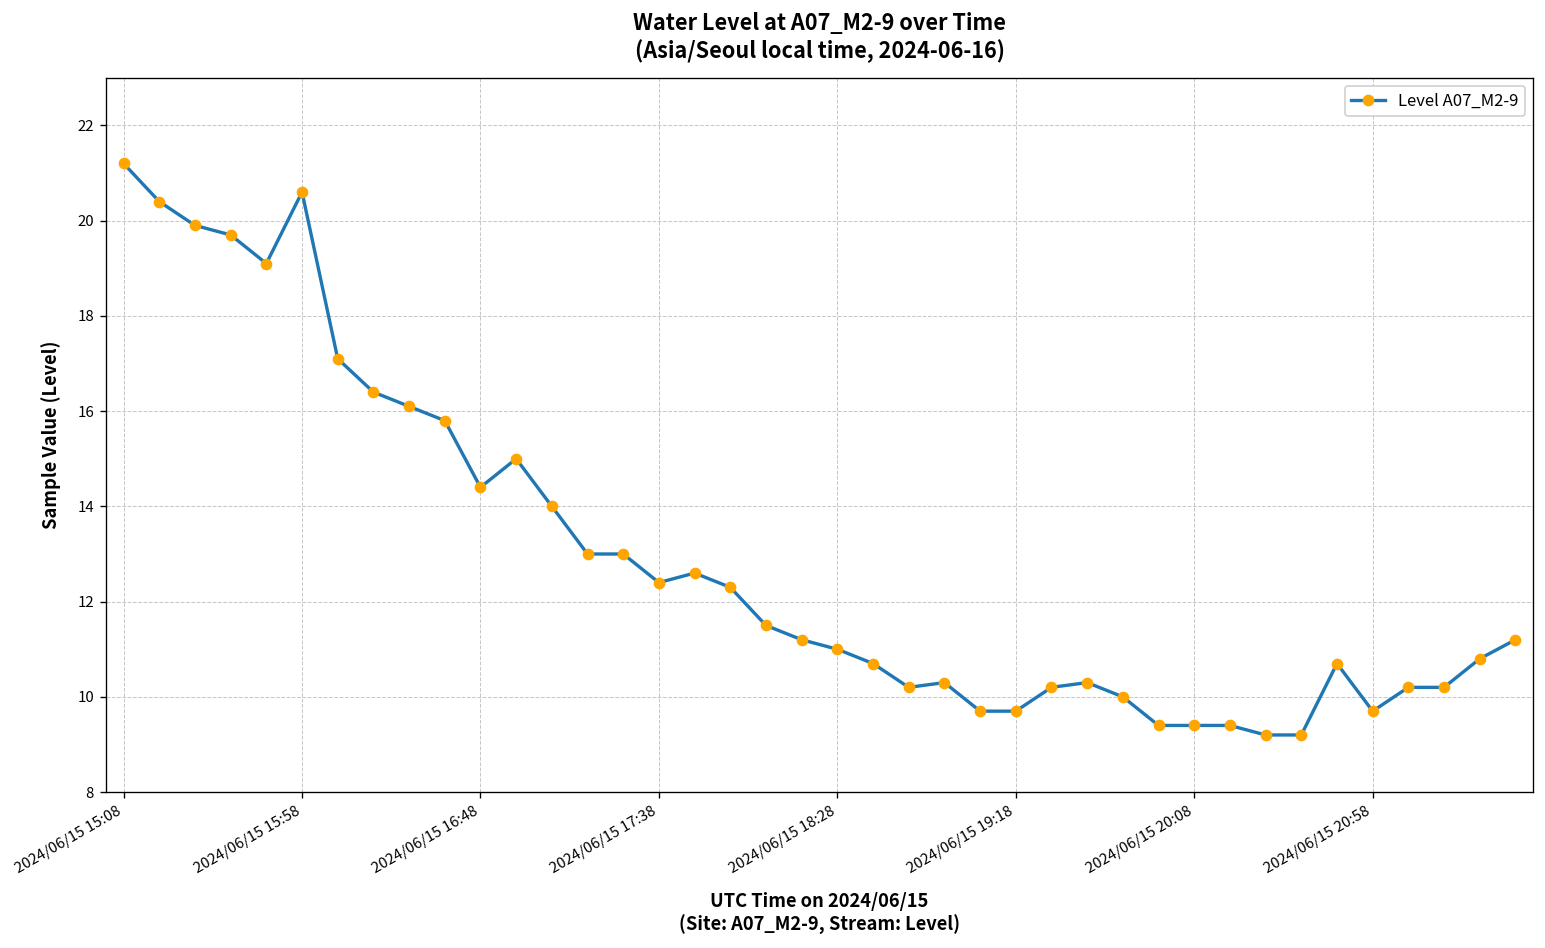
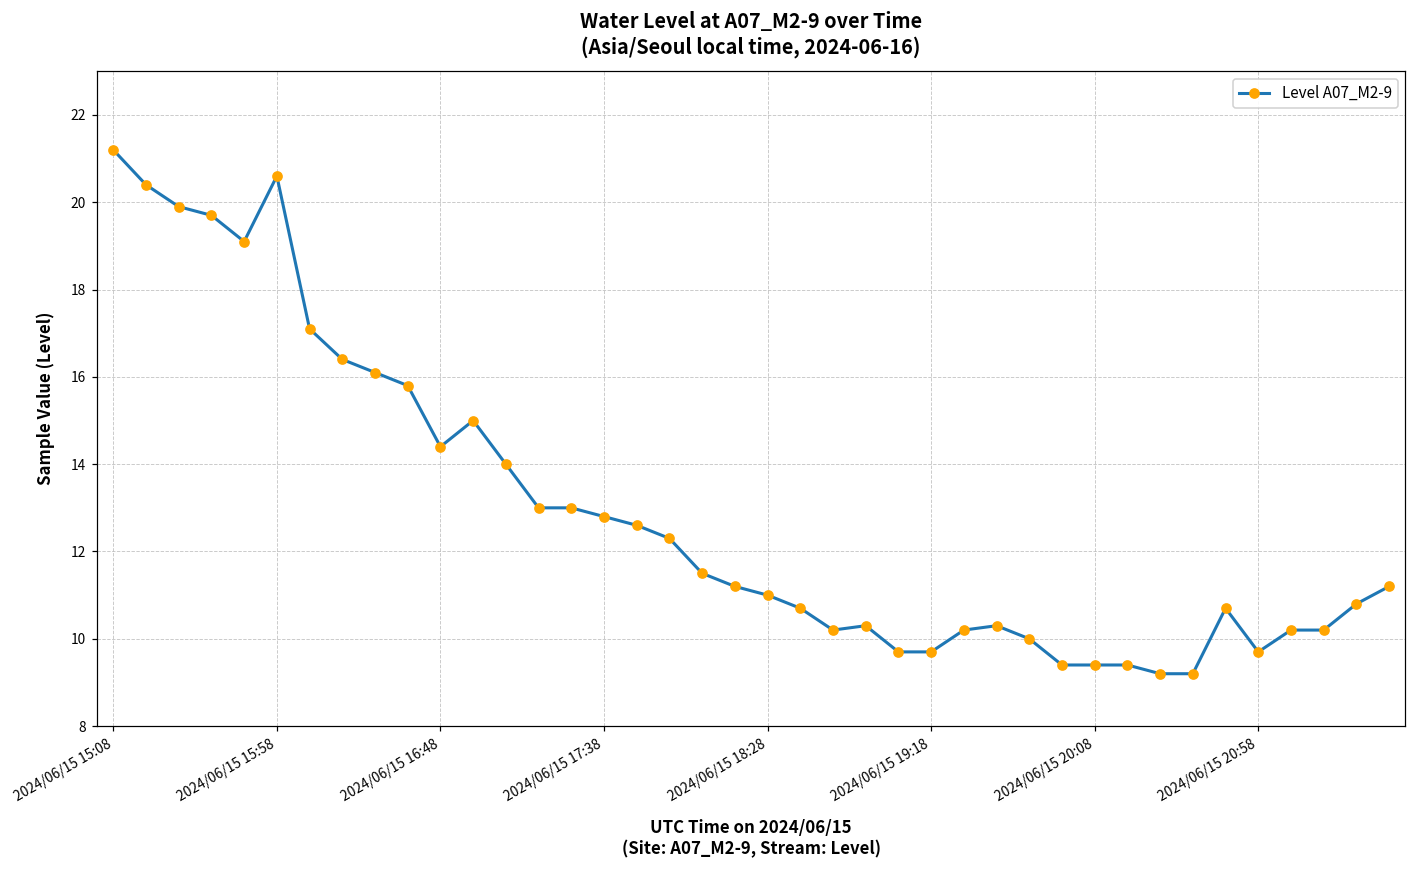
  {
    "2024/06/15 15:08": 21.2,
    "2024/06/15 15:58": 20.6,
    "2024/06/15 16:48": 14.4,
-   "2024/06/15 17:38": 12.4,
+   "2024/06/15 17:38": 12.8,
    "2024/06/15 18:28": 11.0,
    "2024/06/15 19:18": 9.7,
    "2024/06/15 20:08": 9.4,
    "2024/06/15 20:58": 9.7
  }
